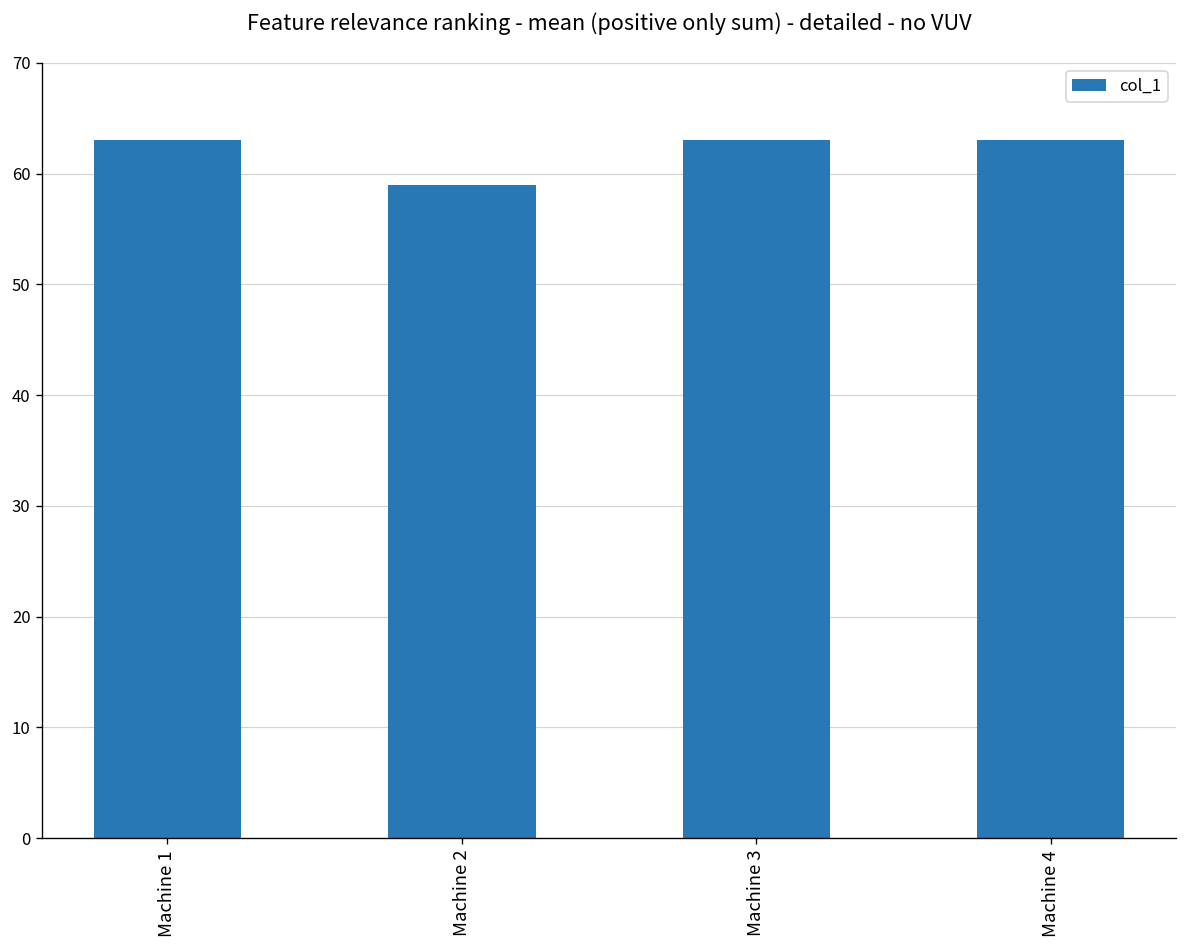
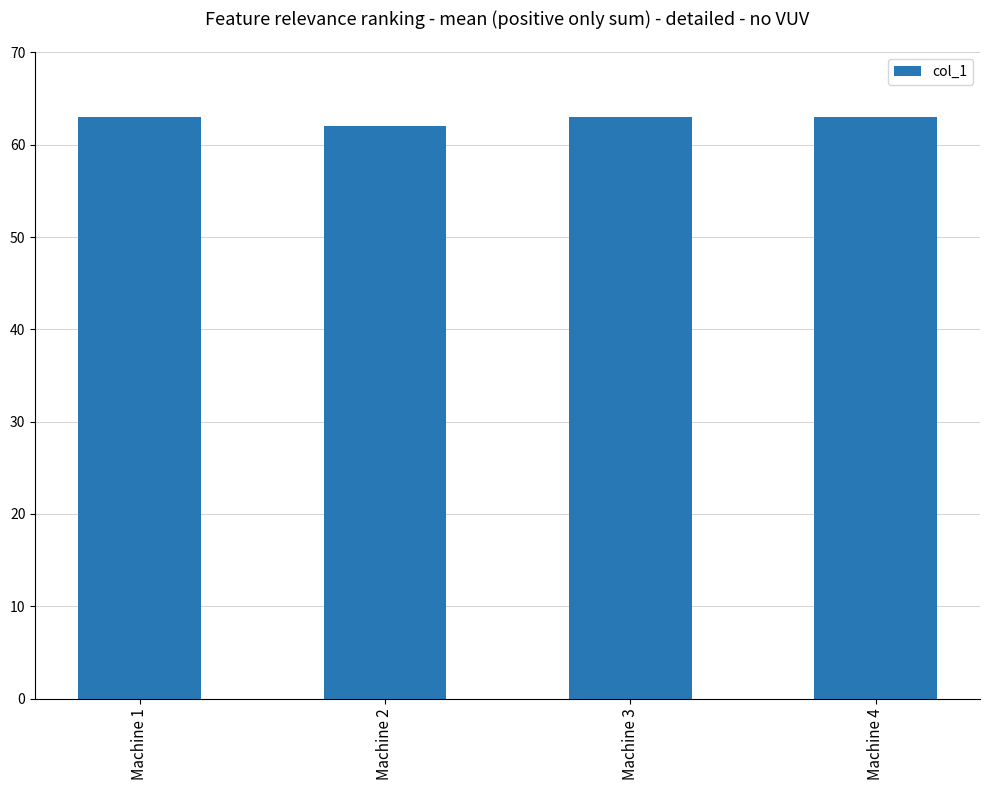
  {
    "Machine 1": 63,
-   "Machine 2": 59,
+   "Machine 2": 62,
    "Machine 3": 63,
    "Machine 4": 63
  }
